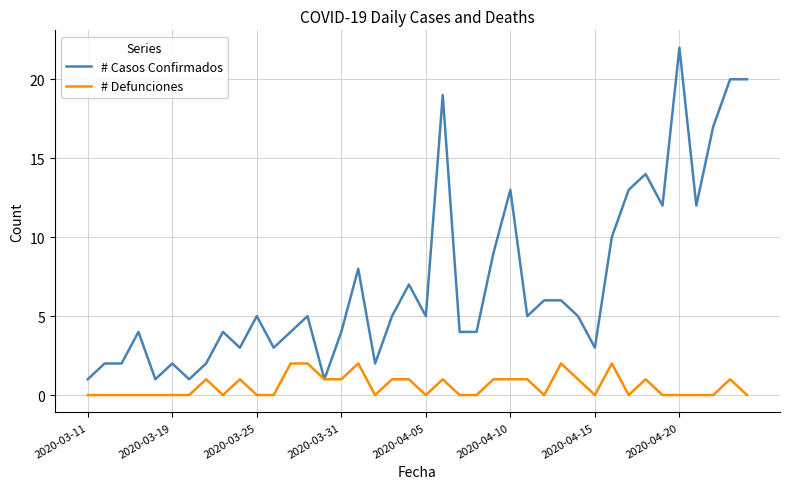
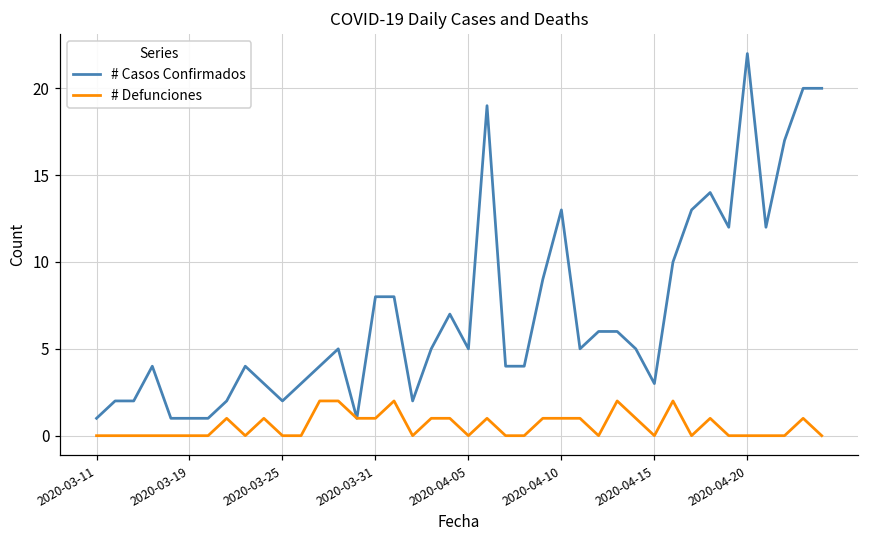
  {
    "# Casos Confirmados": {
      "2020-03-11": 1,
-     "2020-03-19": 2,
-     "2020-03-25": 5,
-     "2020-03-31": 4,
+     "2020-03-19": 1,
+     "2020-03-25": 2,
+     "2020-03-31": 8,
      "2020-04-05": 5,
      "2020-04-10": 13,
      "2020-04-15": 3,
      "2020-04-20": 22
    },
    "# Defunciones": {
      "2020-03-11": 0,
      "2020-03-19": 0,
      "2020-03-25": 0,
      "2020-03-31": 1,
      "2020-04-05": 0,
      "2020-04-10": 1,
      "2020-04-15": 0,
      "2020-04-20": 0
    }
  }
